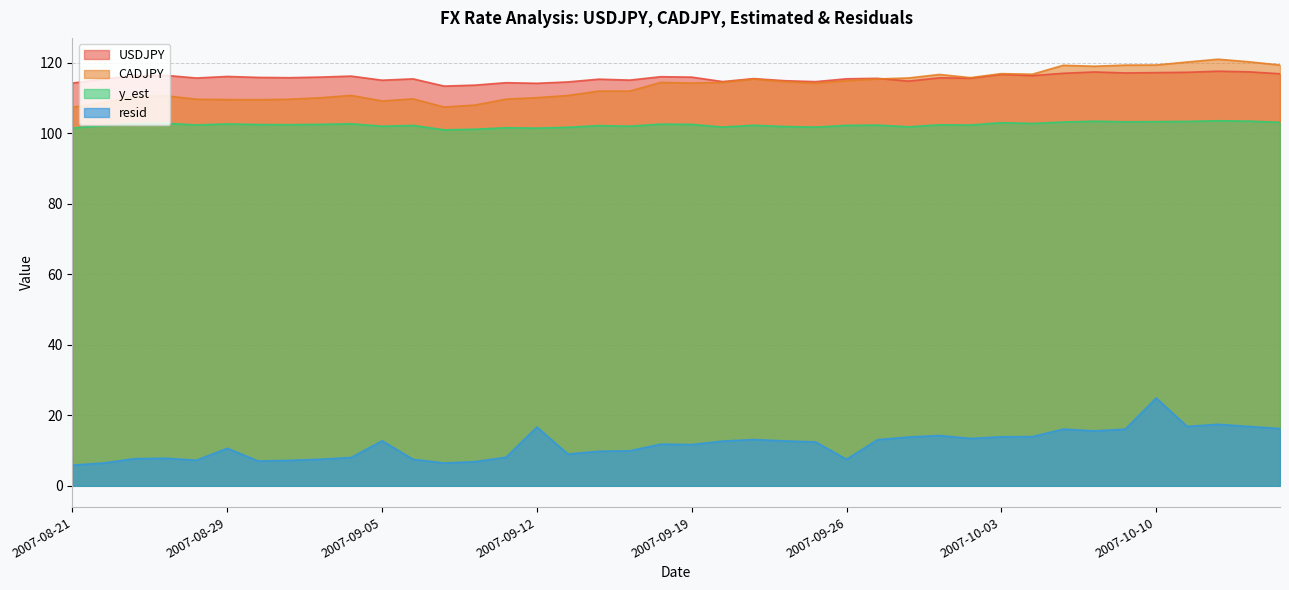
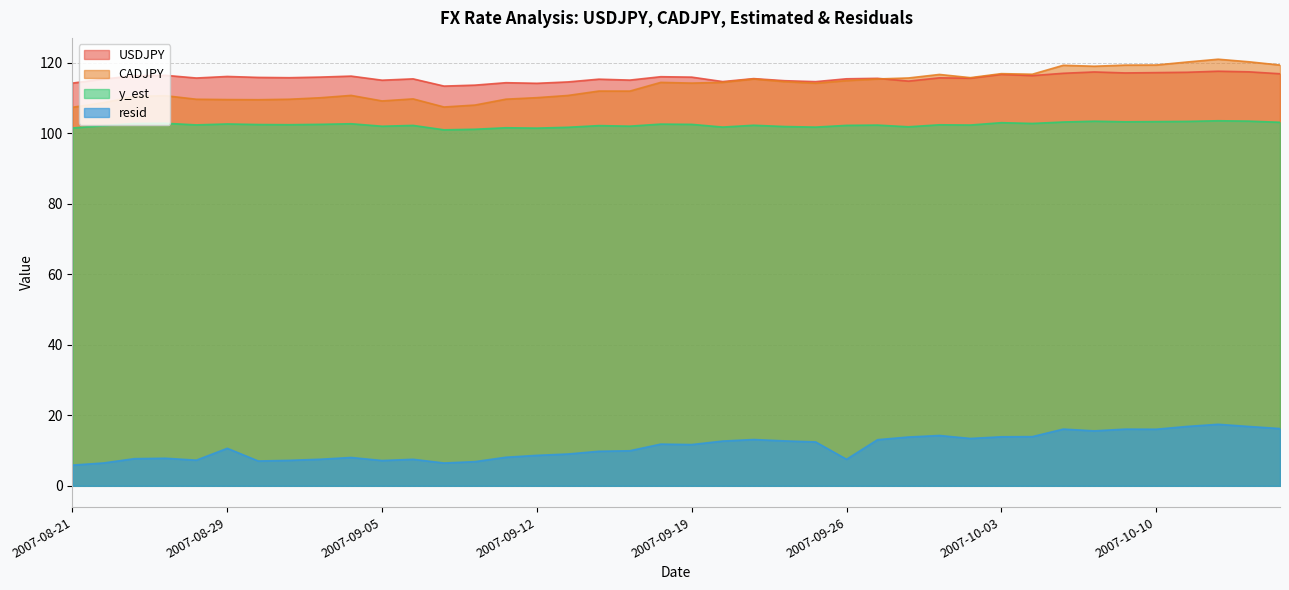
  {
    "y_est": {
      "2007-08-21": 101,
      "2007-08-29": 103,
      "2007-09-05": 102,
      "2007-09-12": 101,
      "2007-09-19": 103,
      "2007-09-26": 102,
      "2007-10-03": 103,
      "2007-10-10": 103
    },
    "resid": {
      "2007-08-21": 6,
      "2007-08-29": 11,
-     "2007-09-05": 13,
-     "2007-09-12": 17,
+     "2007-09-05": 7,
+     "2007-09-12": 9,
      "2007-09-19": 12,
      "2007-09-26": 8,
      "2007-10-03": 14,
-     "2007-10-10": 25
+     "2007-10-10": 16
    }
  }
